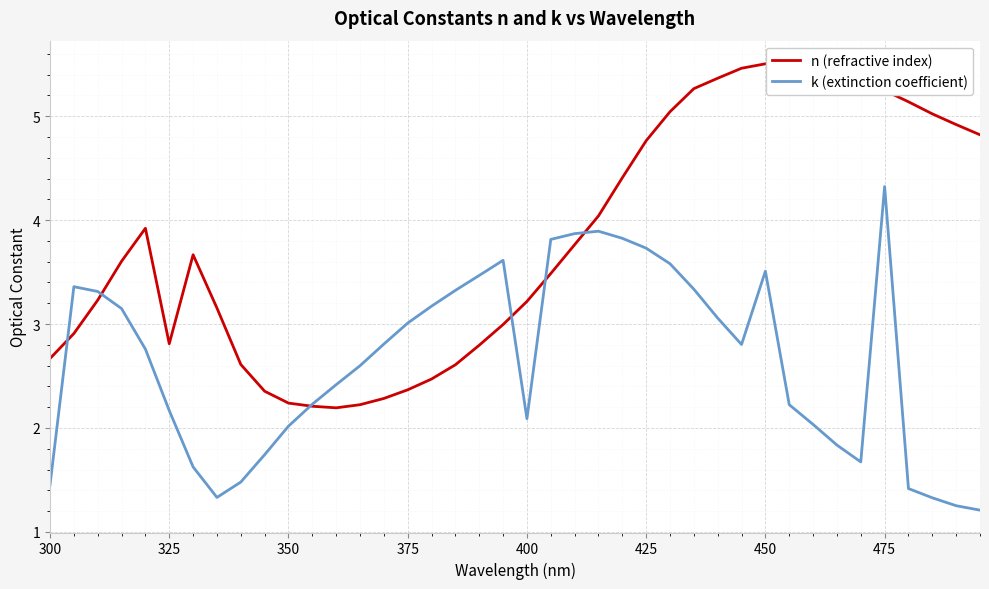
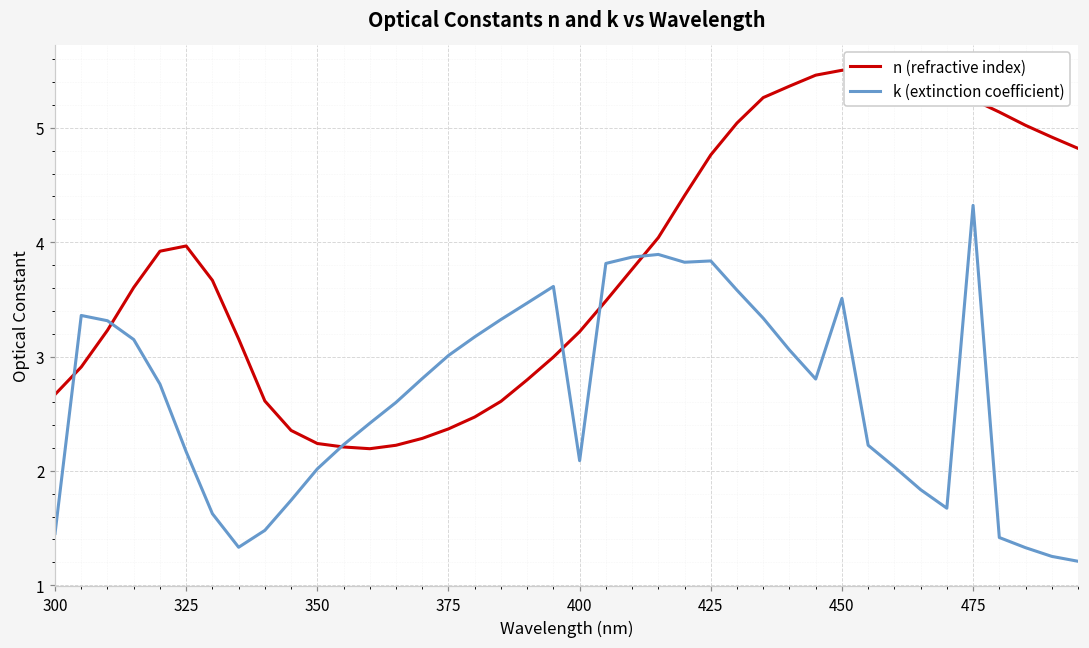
  {
    "n (refractive index)": {
      "300": 2.67,
-     "325": 2.81,
+     "325": 3.97,
      "350": 2.24,
      "375": 2.37,
      "400": 3.22,
      "425": 4.76,
      "450": 5.50
    },
    "k (extinction coefficient)": {
      "300": 1.45,
      "325": 2.17,
      "350": 2.02,
      "375": 3.01,
      "400": 2.09,
-     "425": 3.73,
+     "425": 3.84,
      "450": 3.51,
      "475": 4.32
    }
  }
